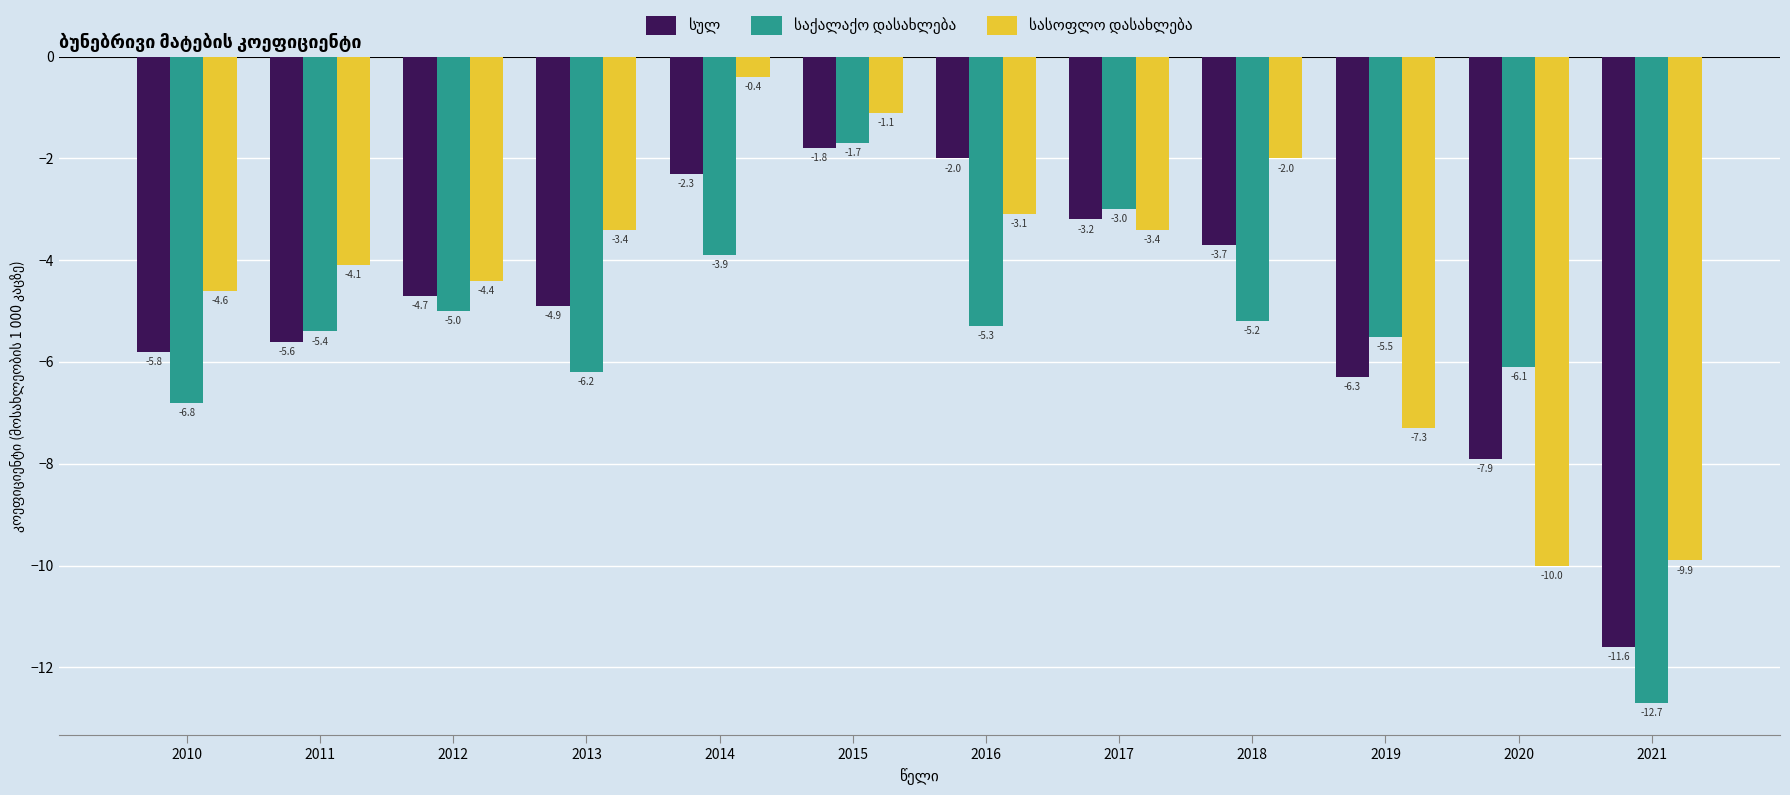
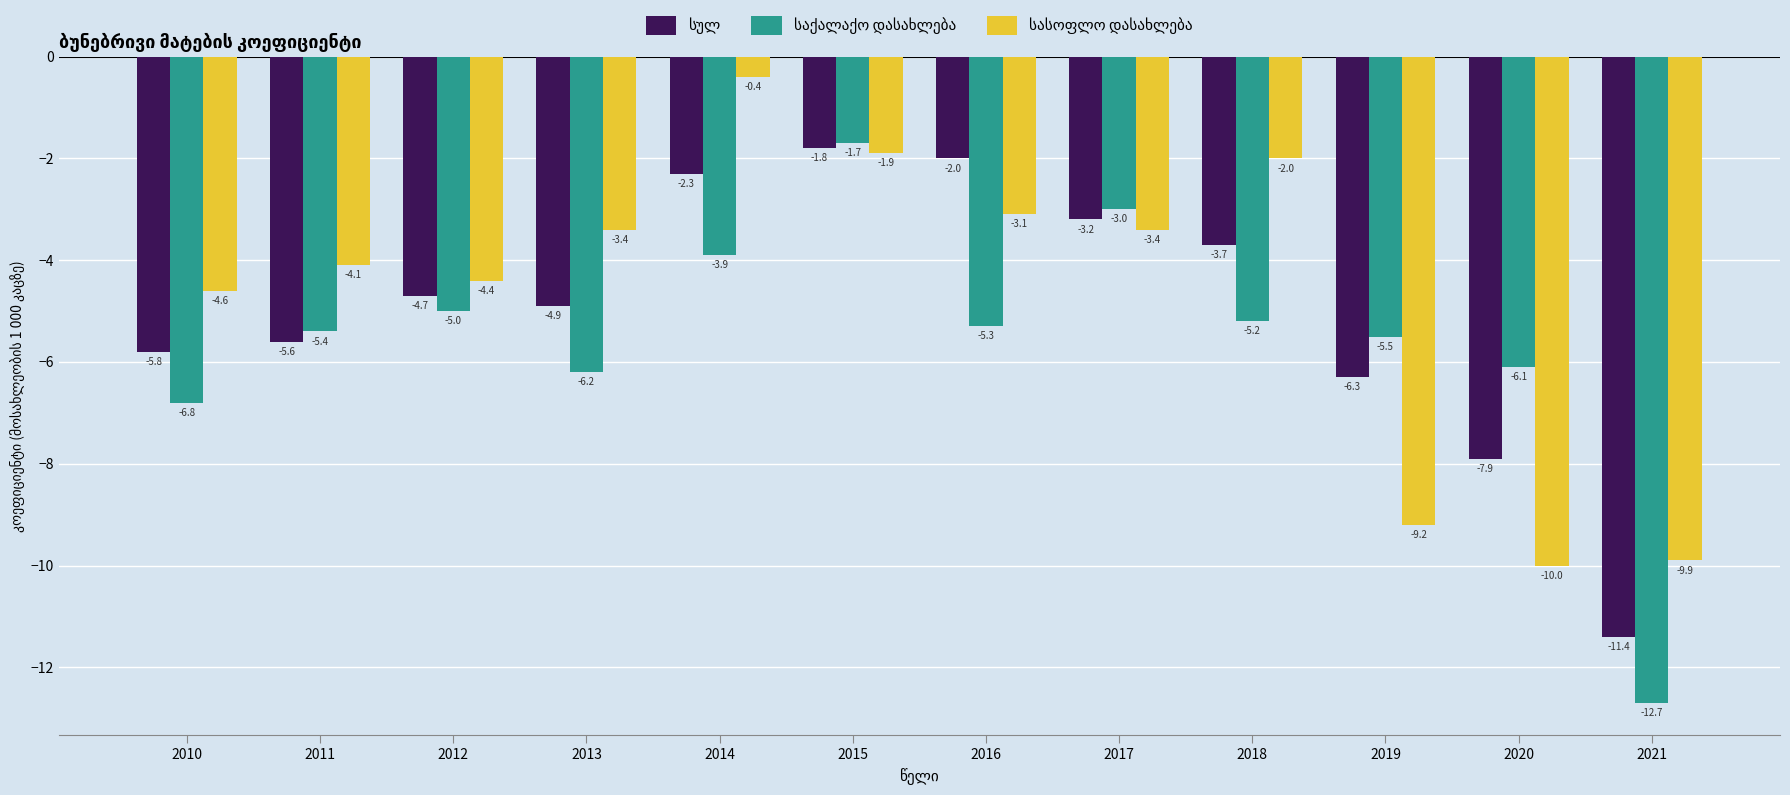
  {
    "სულ": {
      "2010": -5.8,
      "2011": -5.6,
      "2012": -4.7,
      "2013": -4.9,
      "2014": -2.3,
      "2015": -1.8,
      "2016": -2.0,
      "2017": -3.2,
      "2018": -3.7,
      "2019": -6.3,
      "2020": -7.9,
-     "2021": -11.6
+     "2021": -11.4
    },
    "საქალაქო დასახლება": {
      "2010": -6.8,
      "2011": -5.4,
      "2012": -5.0,
      "2013": -6.2,
      "2014": -3.9,
      "2015": -1.7,
      "2016": -5.3,
      "2017": -3.0,
      "2018": -5.2,
      "2019": -5.5,
      "2020": -6.1,
      "2021": -12.7
    },
    "სასოფლო დასახლება": {
      "2010": -4.6,
      "2011": -4.1,
      "2012": -4.4,
      "2013": -3.4,
      "2014": -0.4,
-     "2015": -1.1,
+     "2015": -1.9,
      "2016": -3.1,
      "2017": -3.4,
      "2018": -2.0,
-     "2019": -7.3,
+     "2019": -9.2,
      "2020": -10.0,
      "2021": -9.9
    }
  }
